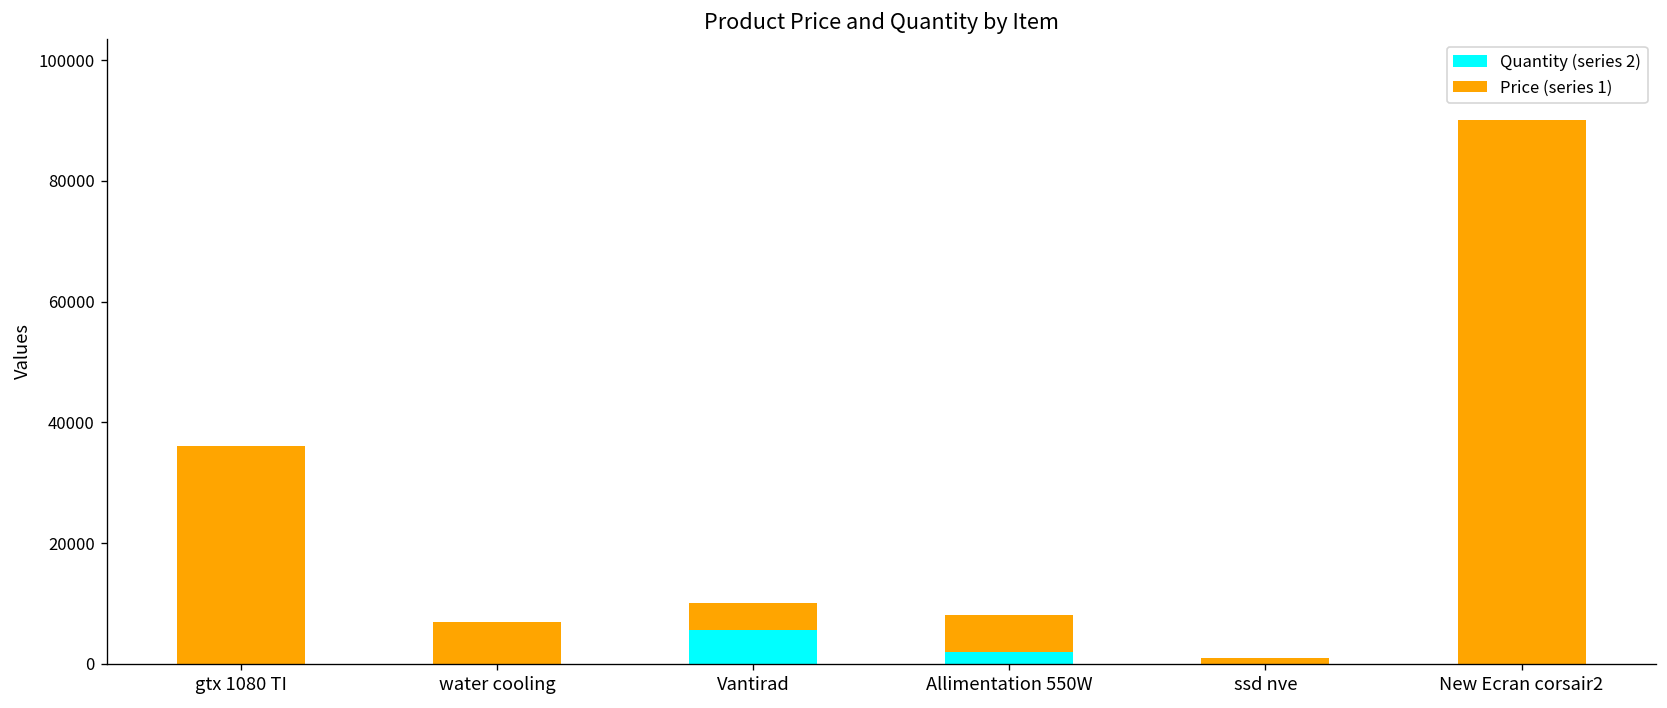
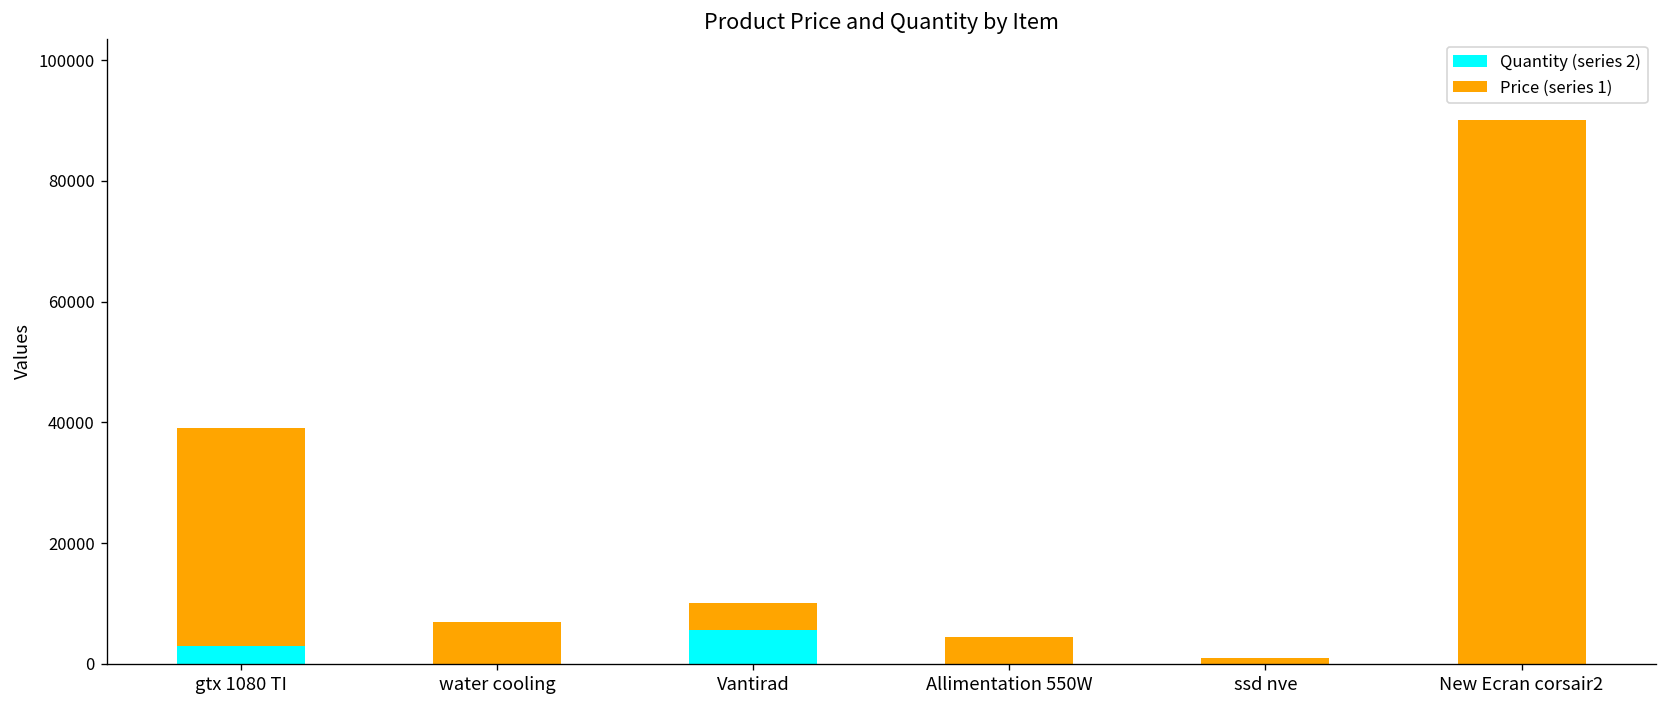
  {
    "Quantity (series 2)": {
-     "gtx 1080 TI": 0,
+     "gtx 1080 TI": 3000,
      "Vantirad": 6000,
-     "Allimentation 550W": 2000
+     "Allimentation 550W": 0
    },
    "Price (series 1)": {
      "gtx 1080 TI": 36000,
      "water cooling": 7000,
      "Vantirad": 5000,
-     "Allimentation 550W": 6000,
+     "Allimentation 550W": 5000,
      "ssd nve": 1000,
      "New Ecran corsair2": 90000
    }
  }
